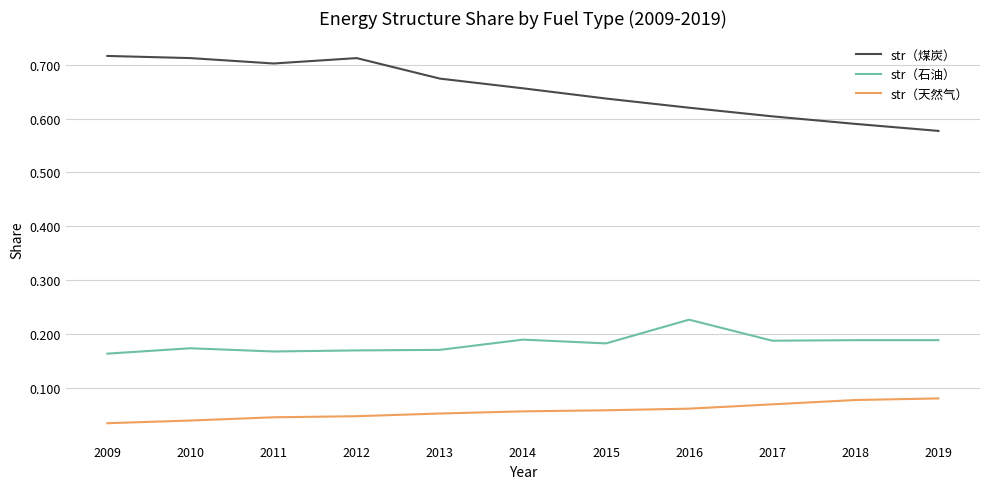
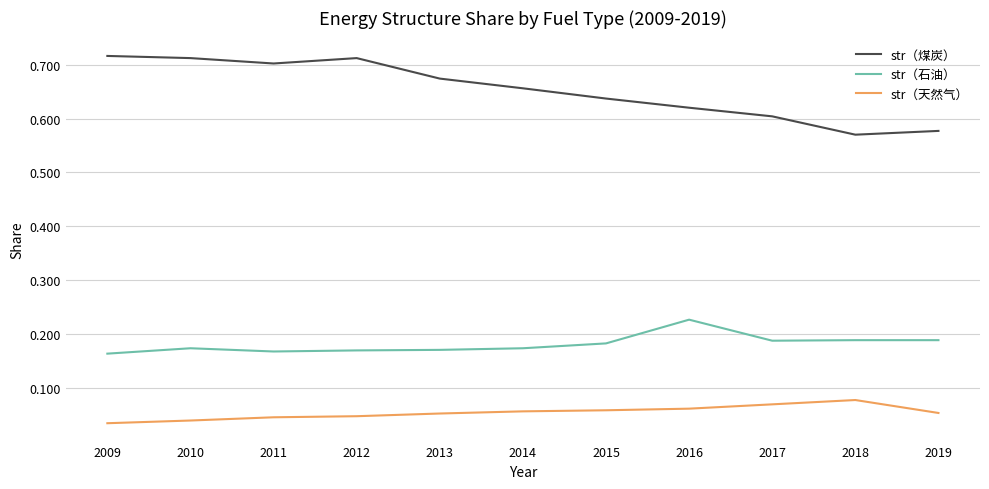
  {
    "str（煤炭）": {
      "2009": 0.72,
      "2010": 0.71,
      "2011": 0.70,
      "2012": 0.71,
      "2013": 0.67,
      "2014": 0.66,
      "2015": 0.64,
      "2016": 0.62,
      "2017": 0.60,
-     "2018": 0.59,
+     "2018": 0.57,
      "2019": 0.58
    },
    "str（石油）": {
      "2009": 0.16,
      "2010": 0.17,
      "2011": 0.17,
      "2012": 0.17,
      "2013": 0.17,
-     "2014": 0.19,
+     "2014": 0.17,
      "2015": 0.18,
      "2016": 0.23,
      "2017": 0.19,
      "2018": 0.19,
      "2019": 0.19
    },
    "str（天然气）": {
      "2009": 0.04,
      "2010": 0.04,
      "2011": 0.05,
      "2012": 0.05,
      "2013": 0.05,
      "2014": 0.06,
      "2015": 0.06,
      "2016": 0.06,
      "2017": 0.07,
      "2018": 0.08,
-     "2019": 0.08
+     "2019": 0.05
    }
  }
